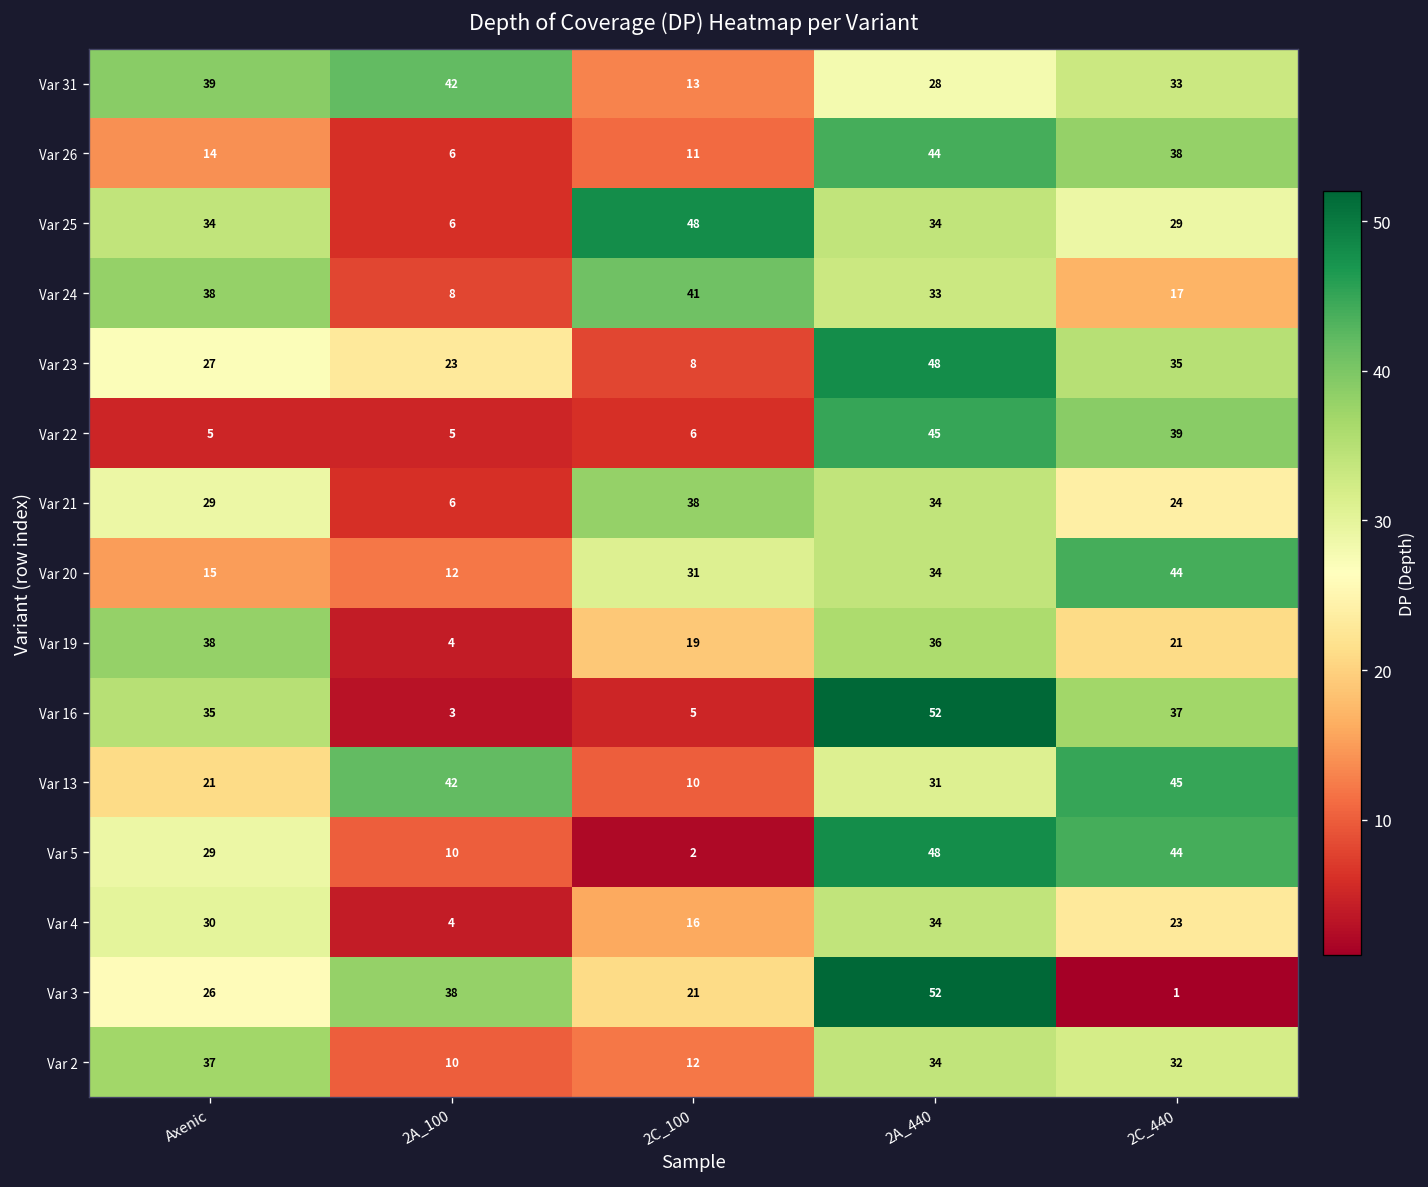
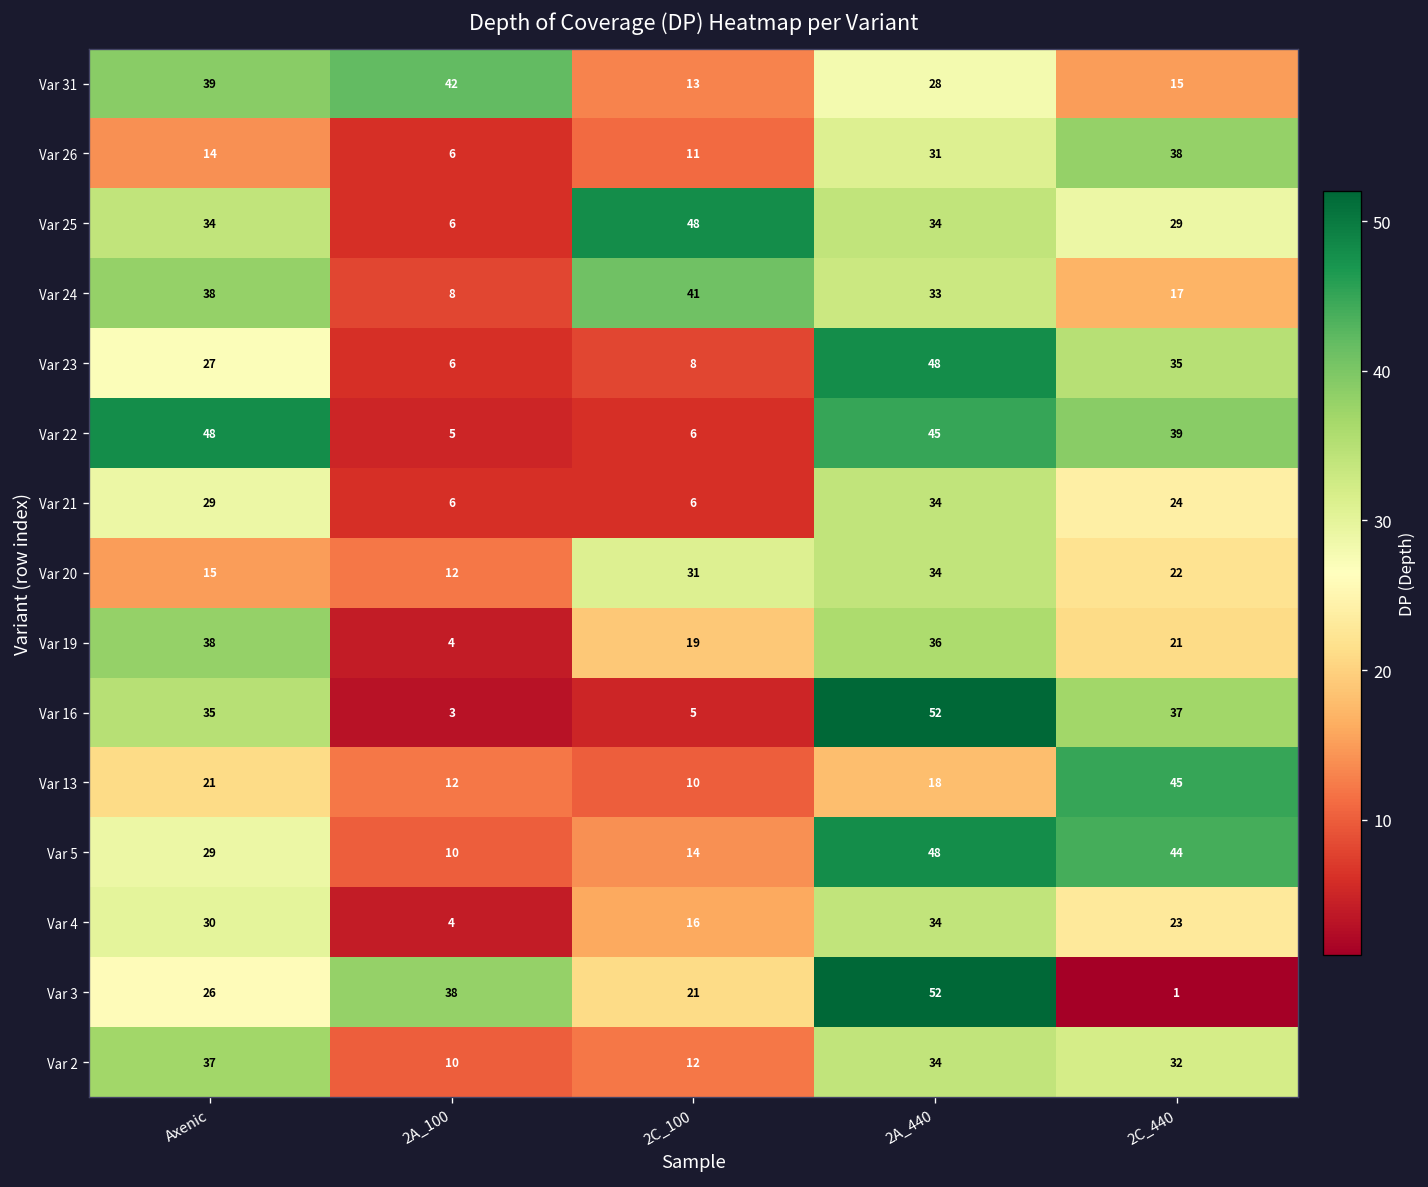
  {
    "Var 31": {
      "Axenic": 39,
      "2A_100": 42,
      "2C_100": 13,
      "2A_440": 28,
-     "2C_440": 33
+     "2C_440": 15
    },
    "Var 26": {
      "Axenic": 14,
      "2A_100": 6,
      "2C_100": 11,
-     "2A_440": 44,
+     "2A_440": 31,
      "2C_440": 38
    },
    "Var 25": {
      "Axenic": 34,
      "2A_100": 6,
      "2C_100": 48,
      "2A_440": 34,
      "2C_440": 29
    },
    "Var 24": {
      "Axenic": 38,
      "2A_100": 8,
      "2C_100": 41,
      "2A_440": 33,
      "2C_440": 17
    },
    "Var 23": {
      "Axenic": 27,
-     "2A_100": 23,
+     "2A_100": 6,
      "2C_100": 8,
      "2A_440": 48,
      "2C_440": 35
    },
    "Var 22": {
-     "Axenic": 5,
+     "Axenic": 48,
      "2A_100": 5,
      "2C_100": 6,
      "2A_440": 45,
      "2C_440": 39
    },
    "Var 21": {
      "Axenic": 29,
      "2A_100": 6,
-     "2C_100": 38,
+     "2C_100": 6,
      "2A_440": 34,
      "2C_440": 24
    },
    "Var 20": {
      "Axenic": 15,
      "2A_100": 12,
      "2C_100": 31,
      "2A_440": 34,
-     "2C_440": 44
+     "2C_440": 22
    },
    "Var 19": {
      "Axenic": 38,
      "2A_100": 4,
      "2C_100": 19,
      "2A_440": 36,
      "2C_440": 21
    },
    "Var 16": {
      "Axenic": 35,
      "2A_100": 3,
      "2C_100": 5,
      "2A_440": 52,
      "2C_440": 37
    },
    "Var 13": {
      "Axenic": 21,
-     "2A_100": 42,
+     "2A_100": 12,
      "2C_100": 10,
-     "2A_440": 31,
+     "2A_440": 18,
      "2C_440": 45
    },
    "Var 5": {
      "Axenic": 29,
      "2A_100": 10,
-     "2C_100": 2,
+     "2C_100": 14,
      "2A_440": 48,
      "2C_440": 44
    },
    "Var 4": {
      "Axenic": 30,
      "2A_100": 4,
      "2C_100": 16,
      "2A_440": 34,
      "2C_440": 23
    },
    "Var 3": {
      "Axenic": 26,
      "2A_100": 38,
      "2C_100": 21,
      "2A_440": 52,
      "2C_440": 1
    },
    "Var 2": {
      "Axenic": 37,
      "2A_100": 10,
      "2C_100": 12,
      "2A_440": 34,
      "2C_440": 32
    }
  }
